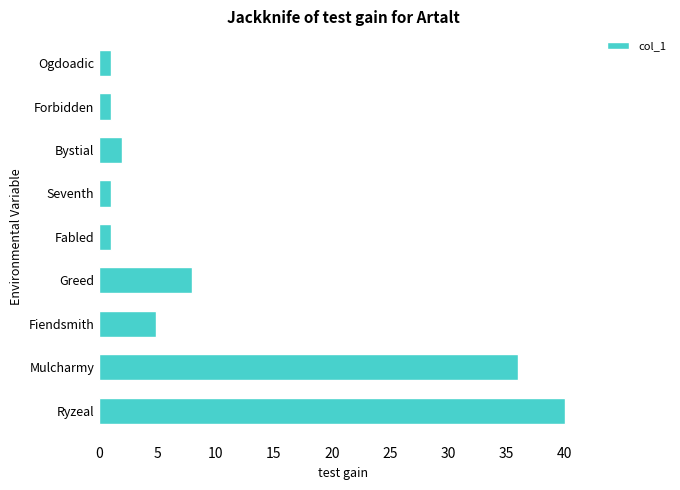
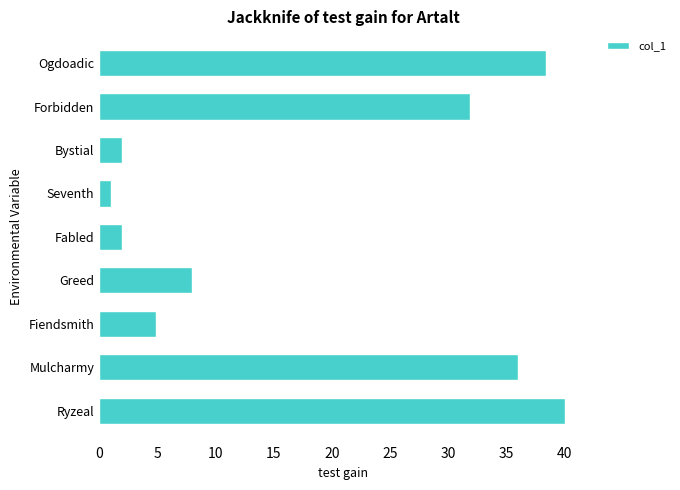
  {
-   "Ogdoadic": 1.0,
-   "Forbidden": 1.0,
+   "Ogdoadic": 38.4,
+   "Forbidden": 31.9,
    "Bystial": 2.0,
    "Seventh": 1.0,
-   "Fabled": 1,
+   "Fabled": 2,
    "Greed": 8.0,
    "Fiendsmith": 4.9,
    "Mulcharmy": 36.0,
    "Ryzeal": 40.0
  }
